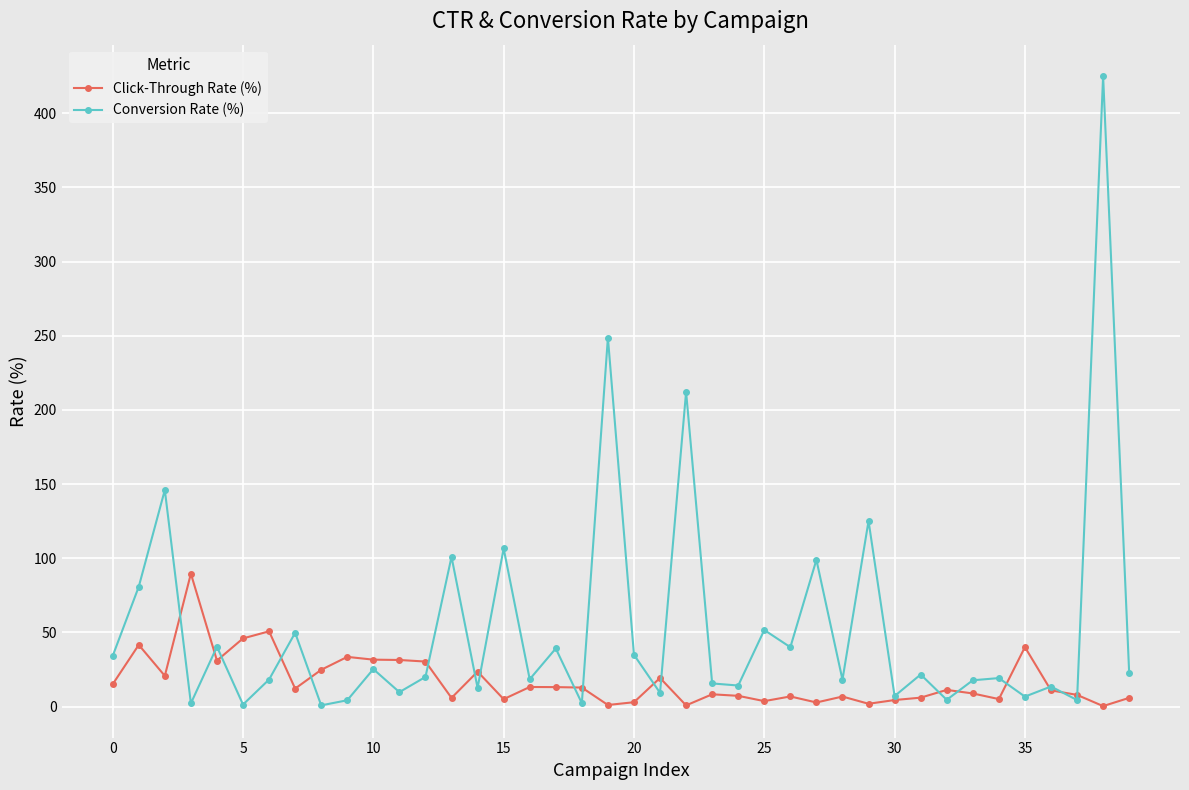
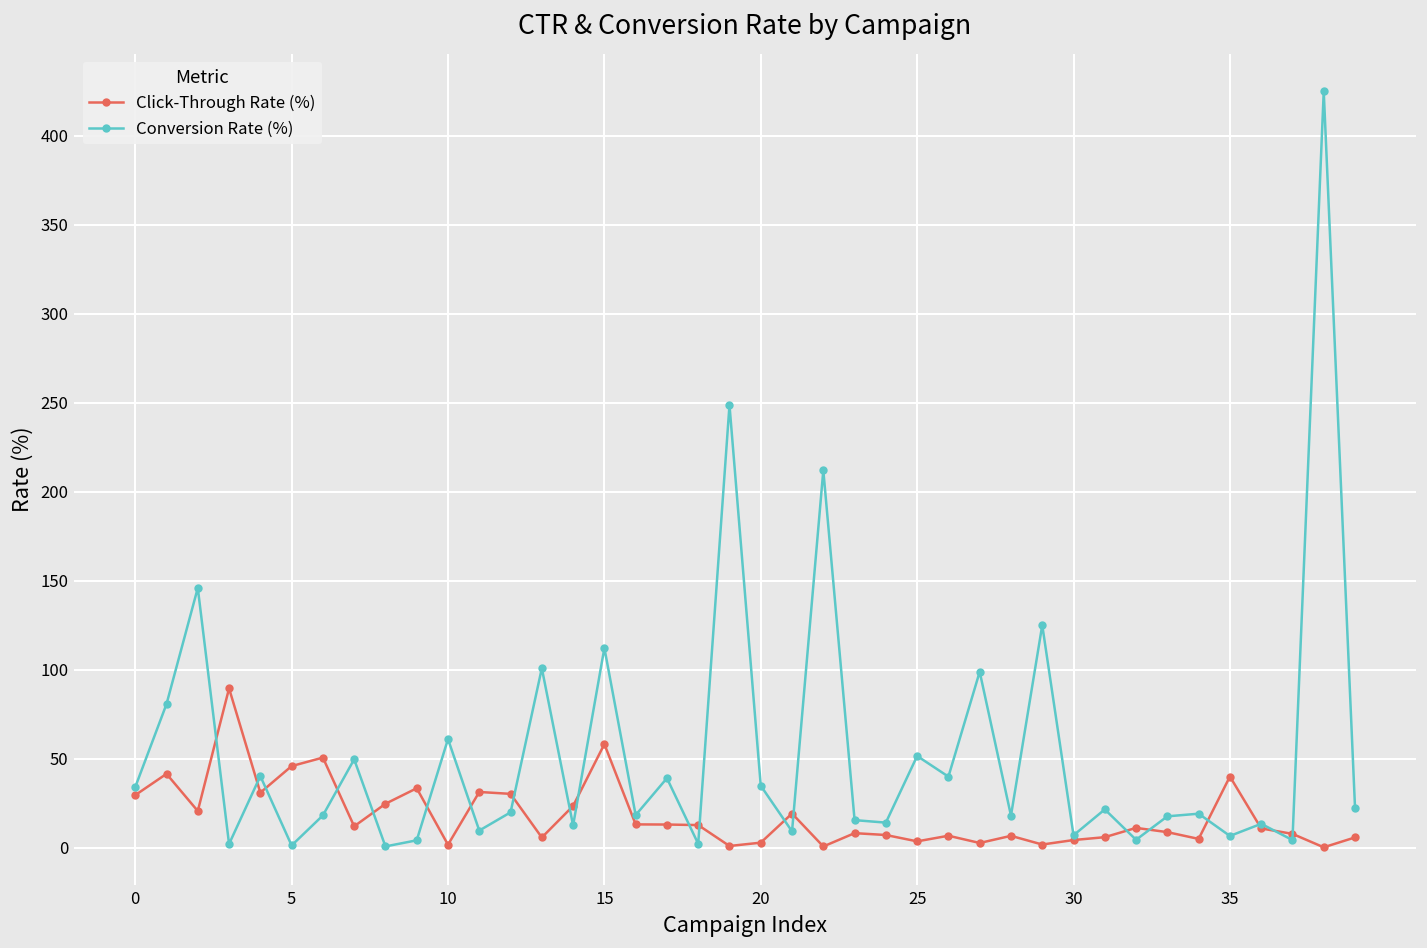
  {
    "Click-Through Rate (%)": {
-     "0": 15,
+     "0": 30,
      "5": 46,
-     "10": 32,
-     "15": 5,
+     "10": 2,
+     "15": 58,
      "20": 3,
      "25": 4,
      "30": 4,
      "35": 40
    },
    "Conversion Rate (%)": {
      "0": 34,
      "5": 1,
-     "10": 25,
-     "15": 107,
+     "10": 61,
+     "15": 112,
      "20": 35,
      "25": 52,
      "30": 7,
      "35": 7
    }
  }
